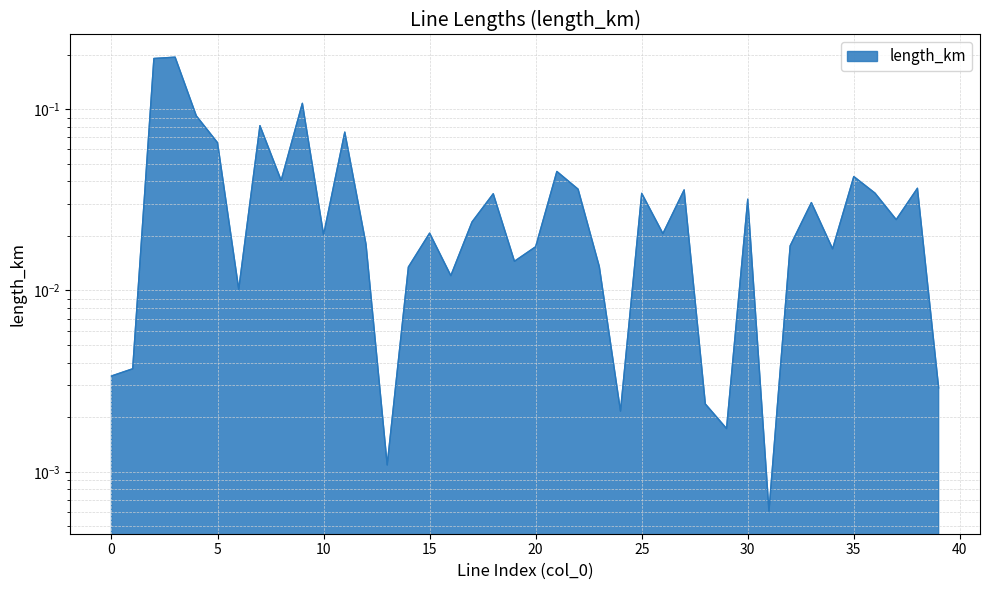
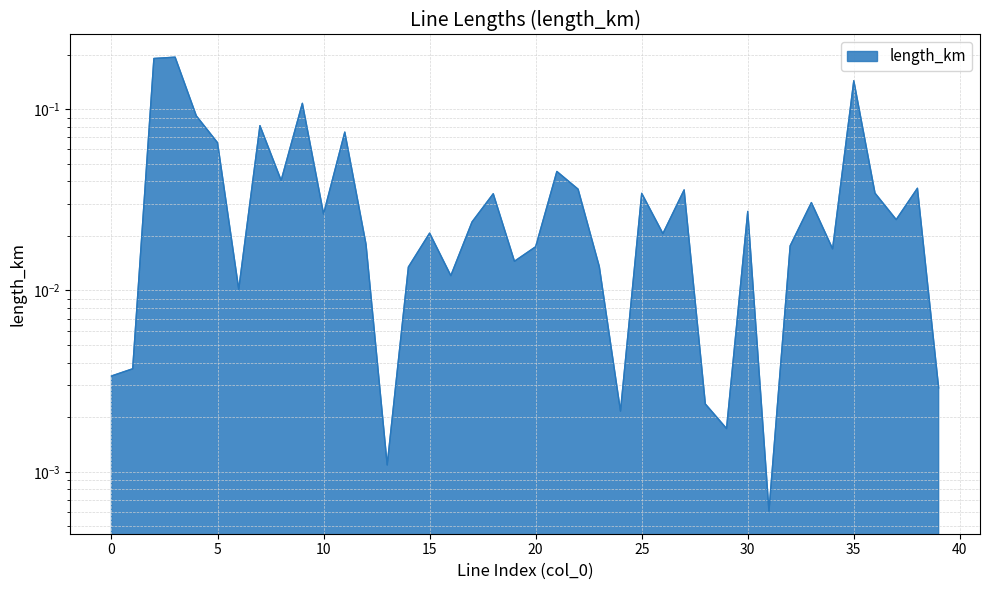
  {
    "0": 0.0034,
    "5": 0.065,
-   "10": 0.020,
+   "10": 0.026,
    "15": 0.021,
    "20": 0.017,
    "25": 0.034,
-   "30": 0.032,
-   "35": 0.043
+   "30": 0.027,
+   "35": 0.14
  }
